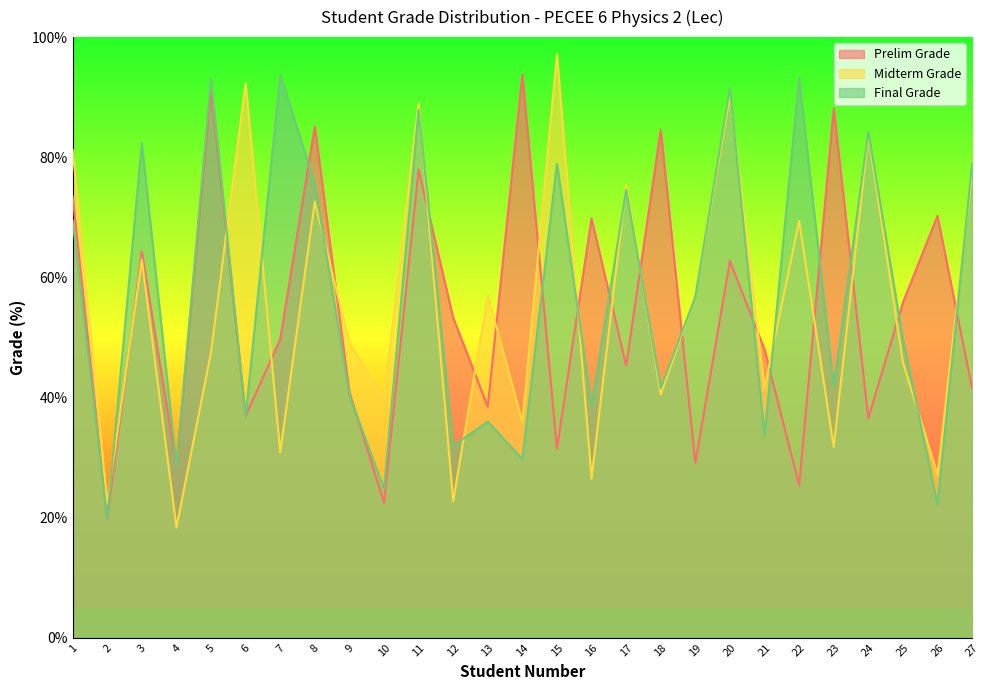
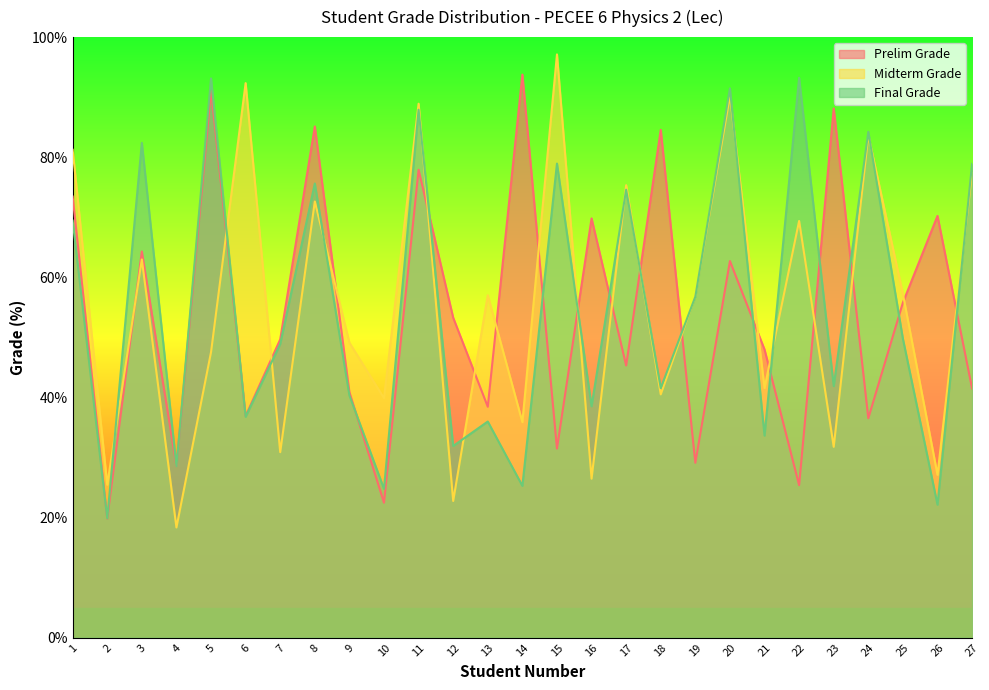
  {
    "Prelim Grade": {
      "1": "73%",
      "3": "64%",
      "5": "91%",
      "7": "50%",
      "8": "85%",
      "9": "41%",
      "10": "22%",
      "11": "78%",
      "12": "53%",
      "13": "38%",
      "14": "94%",
      "15": "31%",
      "16": "70%",
      "17": "45%",
      "18": "85%",
      "19": "29%",
      "20": "63%",
      "21": "48%",
      "22": "25%",
      "23": "88%",
      "24": "37%",
      "25": "56%",
      "26": "70%",
      "27": "41%"
    },
    "Midterm Grade": {
      "1": "81%",
-     "2": "22%",
+     "2": "25%",
      "3": "63%",
      "4": "18%",
      "5": "48%",
      "6": "92%",
      "7": "31%",
      "8": "73%",
      "9": "49%",
      "10": "40%",
      "11": "89%",
      "12": "23%",
      "13": "57%",
      "14": "36%",
      "15": "97%",
      "16": "26%",
      "17": "75%",
      "18": "41%",
      "20": "90%",
      "21": "42%",
      "22": "69%",
      "23": "32%",
      "24": "84%",
-     "25": "46%",
+     "25": "57%",
      "26": "27%",
      "27": "78%"
    },
    "Final Grade": {
      "1": "69%",
      "3": "82%",
      "5": "93%",
-     "7": "94%",
+     "7": "49%",
      "8": "76%",
      "9": "40%",
      "10": "25%",
      "11": "88%",
      "12": "32%",
      "13": "36%",
-     "14": "30%",
+     "14": "25%",
      "15": "79%",
      "16": "39%",
      "17": "75%",
      "18": "42%",
      "20": "91%",
      "21": "34%",
      "22": "93%",
      "23": "42%",
      "24": "84%",
      "25": "50%",
      "26": "22%",
      "27": "79%"
    }
  }
